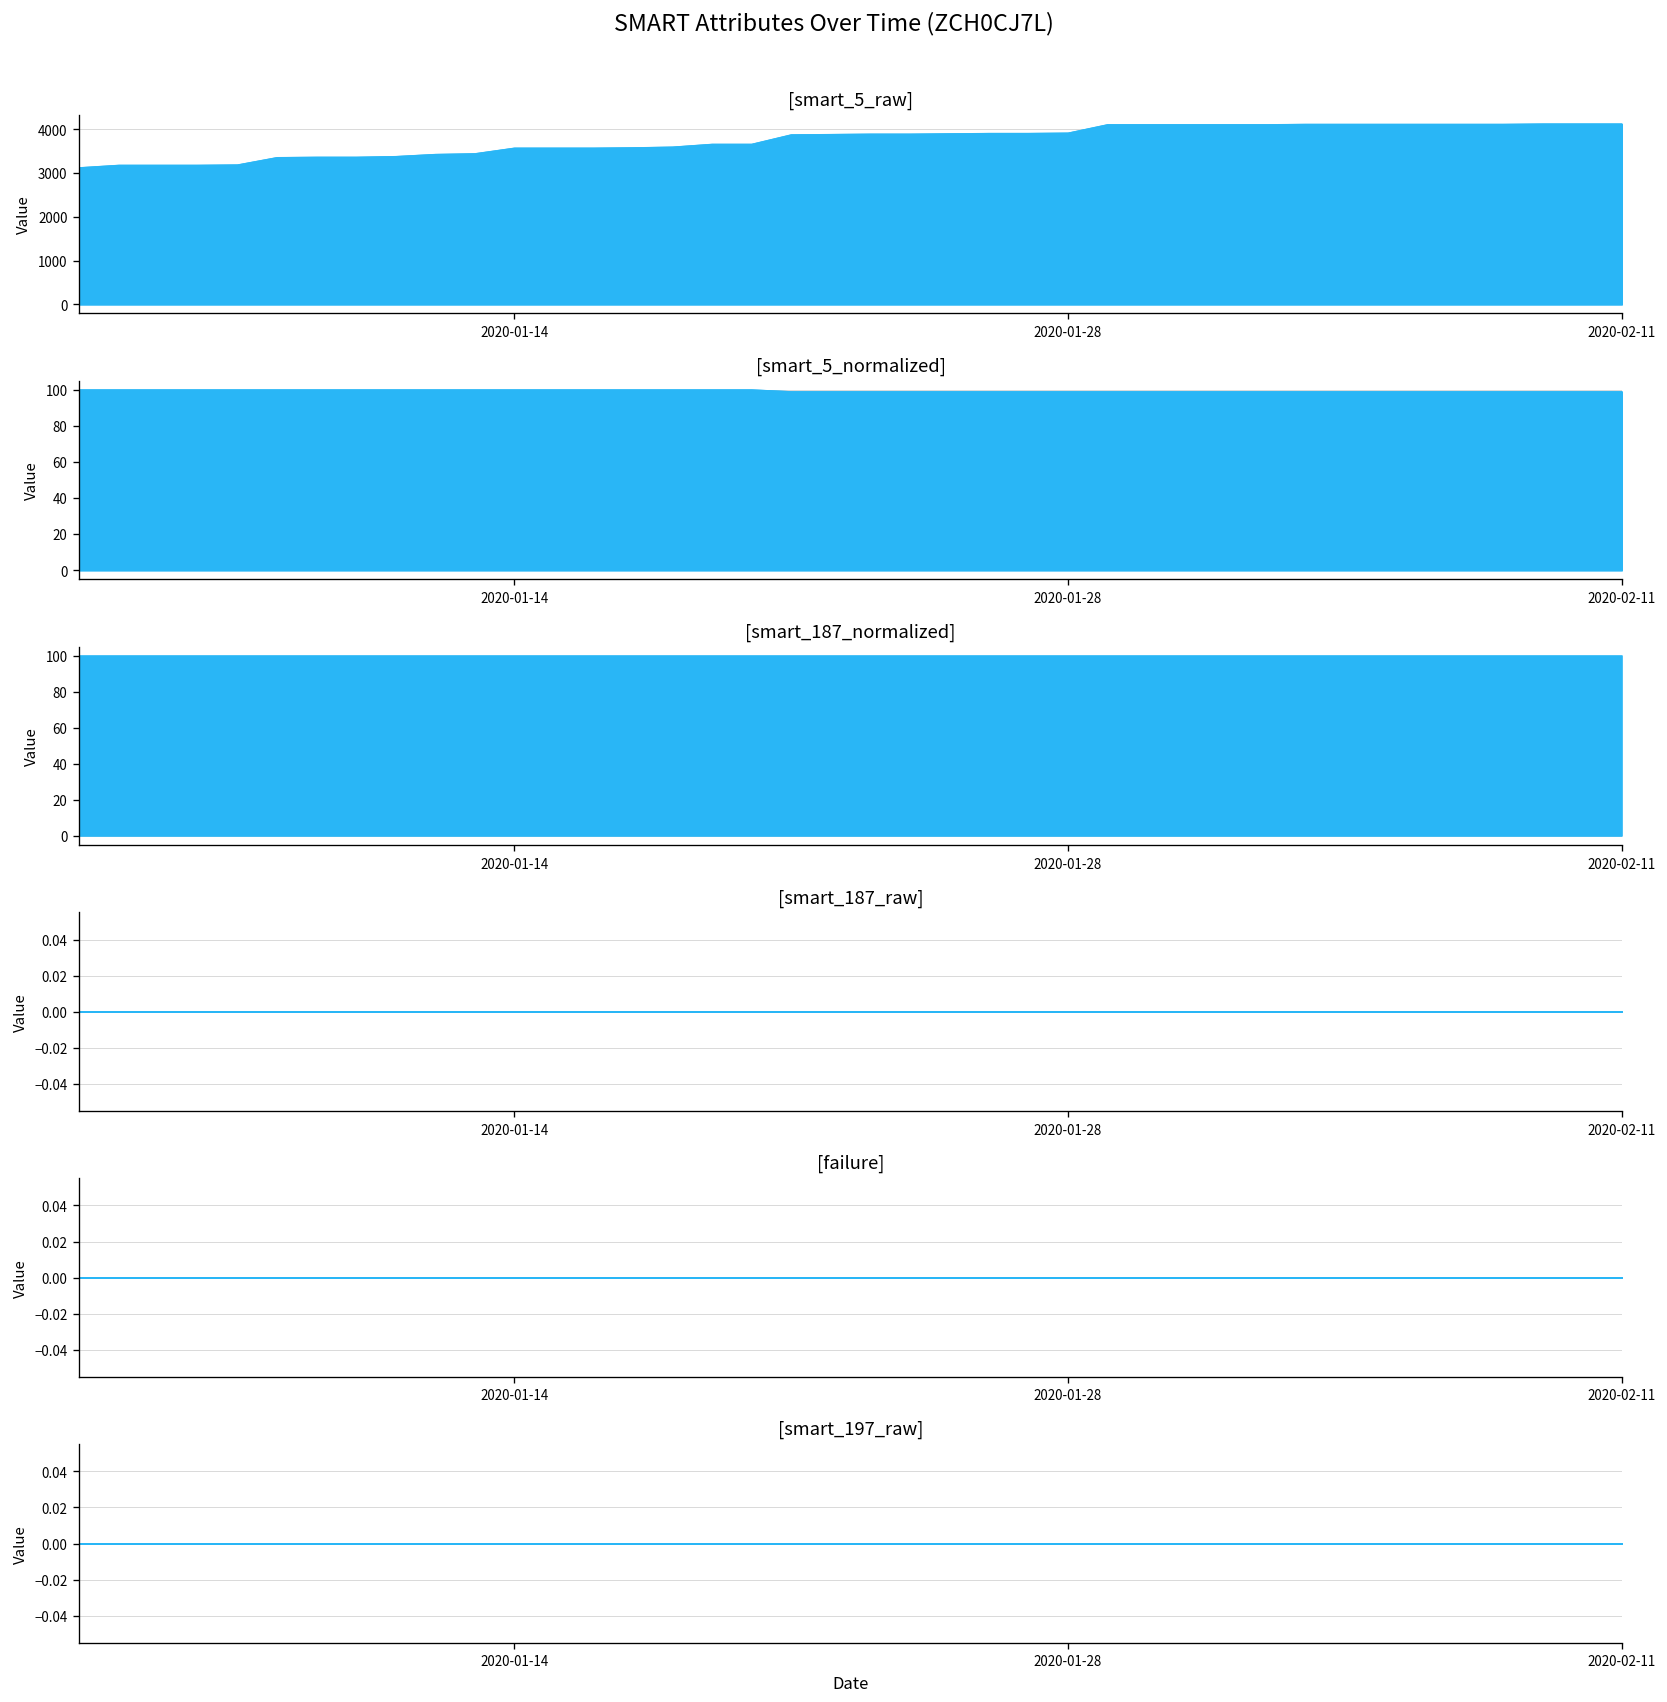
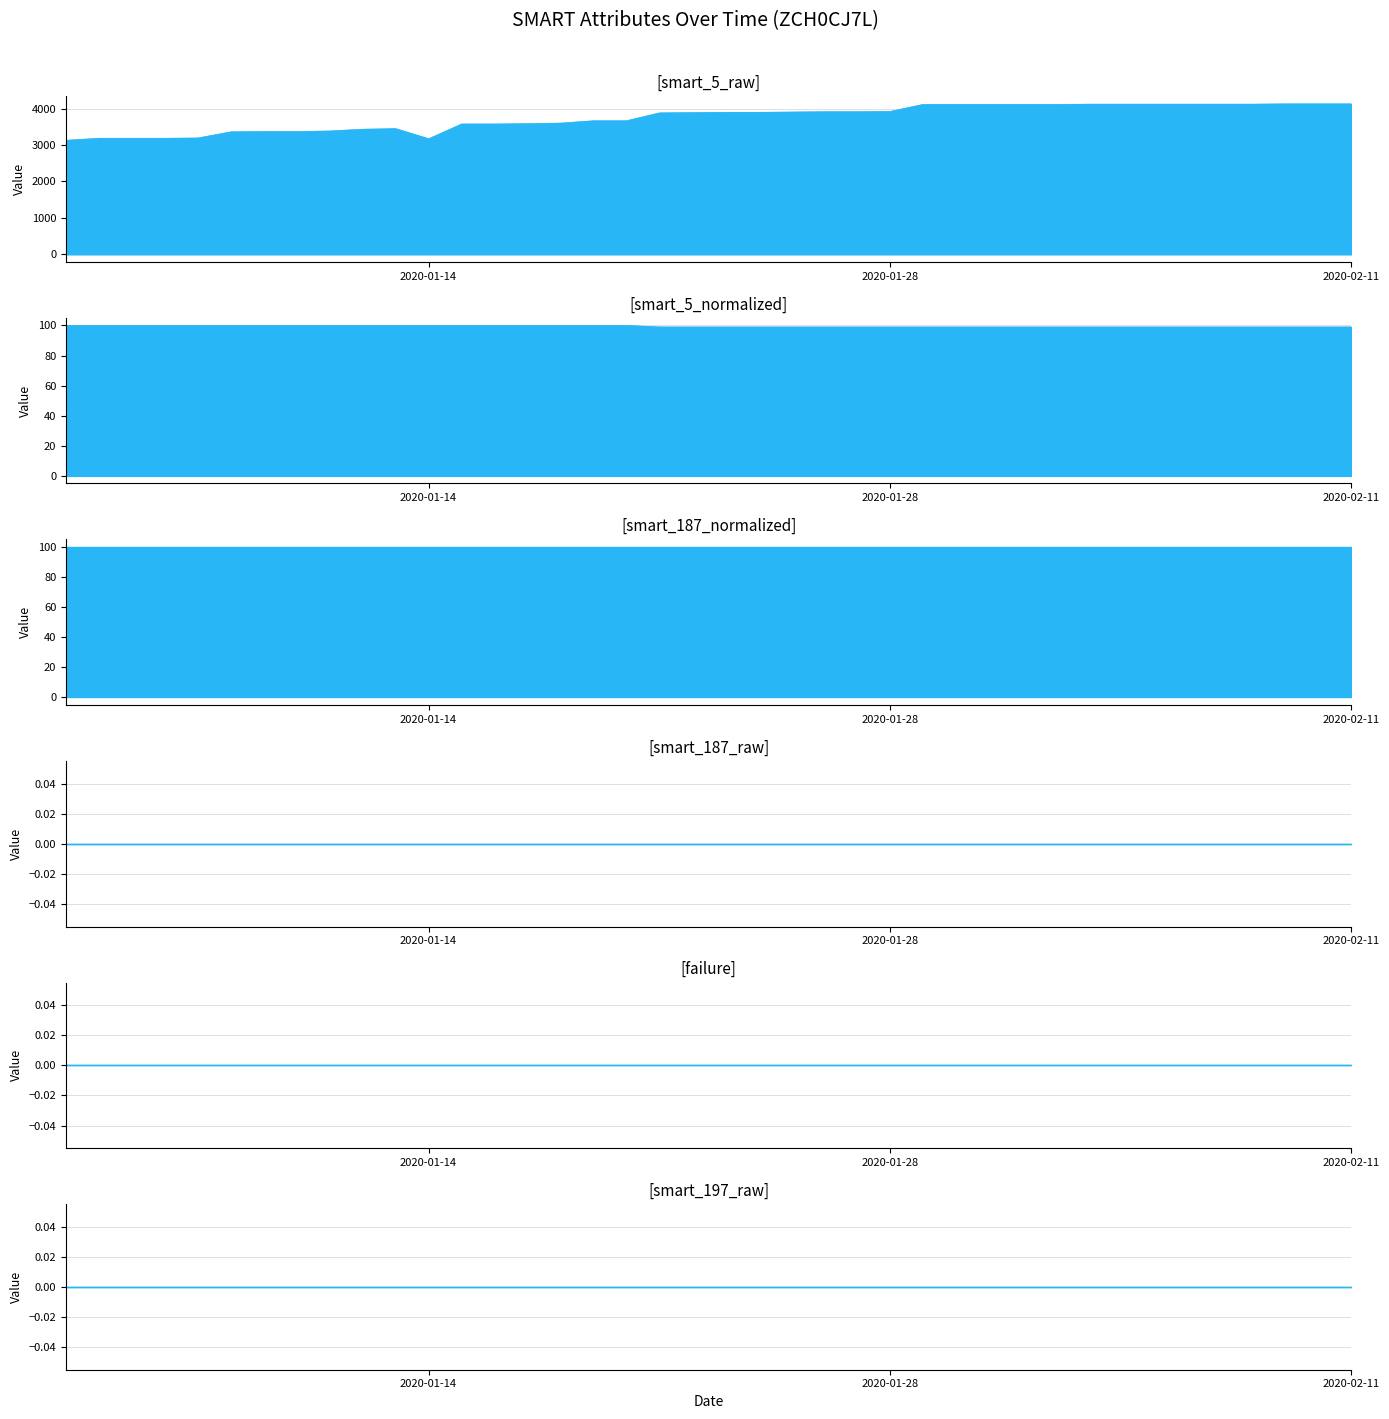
  {
    "[smart_5_raw]": {
-     "2020-01-14": 3600,
+     "2020-01-14": 3200,
      "2020-01-28": 3900,
      "2020-02-11": 4100
    },
    "[smart_5_normalized]": {
      "2020-01-14": 100,
      "2020-01-28": 99,
      "2020-02-11": 99
    },
    "[smart_187_normalized]": {
      "2020-01-14": 100,
      "2020-01-28": 100,
      "2020-02-11": 100
    },
    "[smart_187_raw]": {
      "2020-01-14": 0.000,
      "2020-01-28": 0.000,
      "2020-02-11": 0.000
    },
    "[failure]": {
      "2020-01-14": 0.000,
      "2020-01-28": 0.000,
      "2020-02-11": 0.000
    },
    "[smart_197_raw]": {
      "2020-01-14": 0.000,
      "2020-01-28": 0.000,
      "2020-02-11": 0.000
    }
  }
